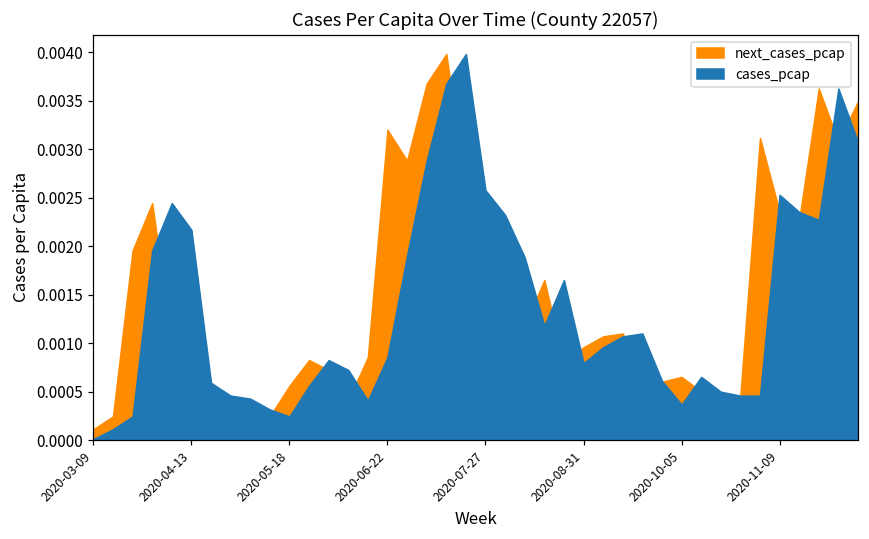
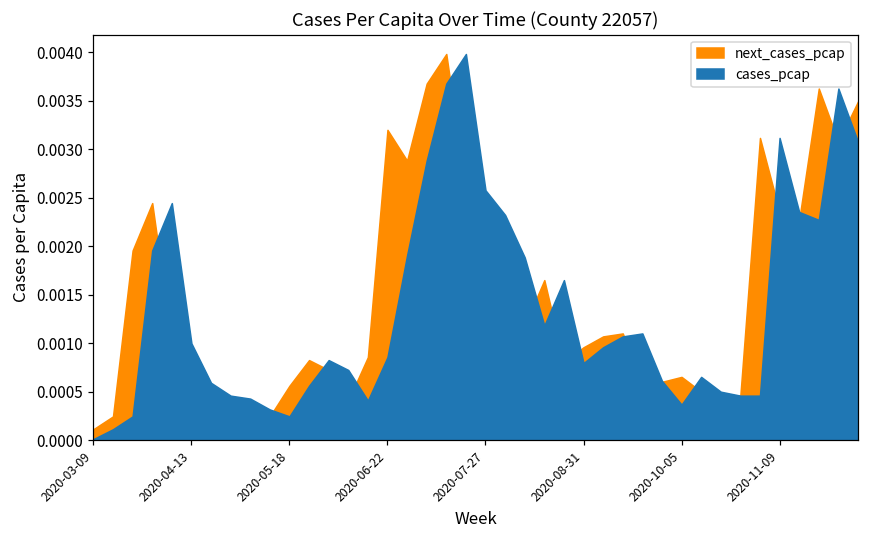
  {
    "next_cases_pcap": {
      "2020-03-09": 0.0001,
      "2020-05-18": 0.0006,
      "2020-06-22": 0.0032,
      "2020-08-31": 0.0010,
      "2020-10-05": 0.0007
    },
    "cases_pcap": {
-     "2020-04-13": 0.0022,
+     "2020-04-13": 0.0010,
      "2020-05-18": 0.0002,
      "2020-06-22": 0.0009,
      "2020-07-27": 0.0026,
      "2020-08-31": 0.0008,
      "2020-10-05": 0.0004,
-     "2020-11-09": 0.0025
+     "2020-11-09": 0.0031
    }
  }
